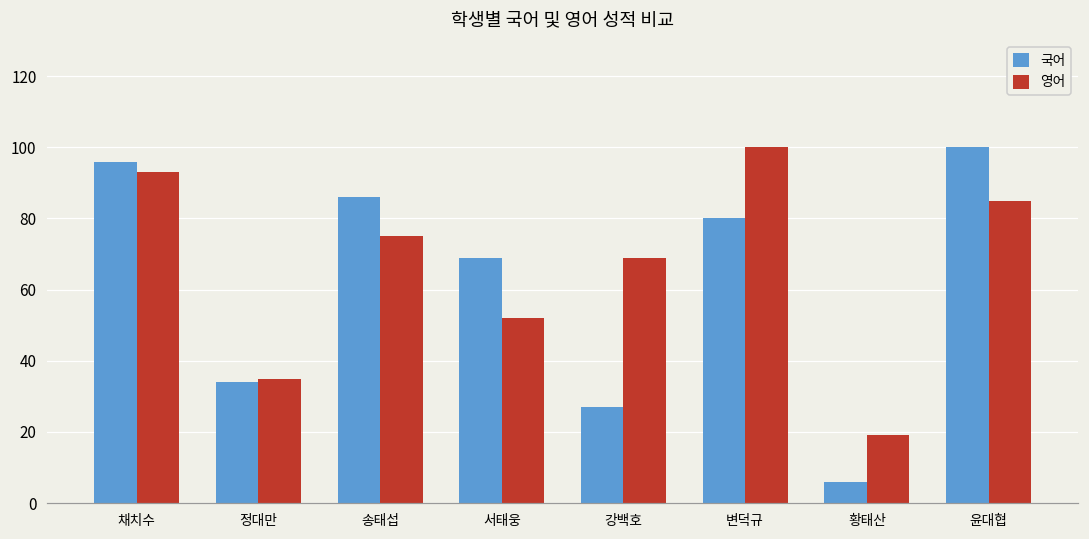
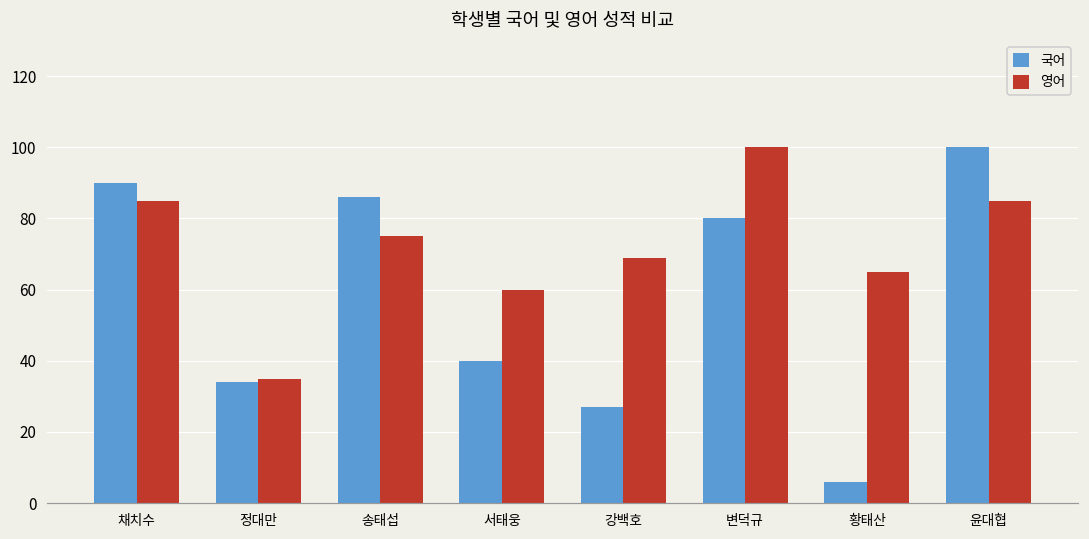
  {
    "국어": {
-     "채치수": 96,
+     "채치수": 90,
      "정대만": 34,
      "송태섭": 86,
-     "서태웅": 69,
+     "서태웅": 40,
      "강백호": 27,
      "변덕규": 80,
      "황태산": 6,
      "윤대협": 100
    },
    "영어": {
-     "채치수": 93,
+     "채치수": 85,
      "정대만": 35,
      "송태섭": 75,
-     "서태웅": 52,
+     "서태웅": 60,
      "강백호": 69,
      "변덕규": 100,
-     "황태산": 19,
+     "황태산": 65,
      "윤대협": 85
    }
  }
